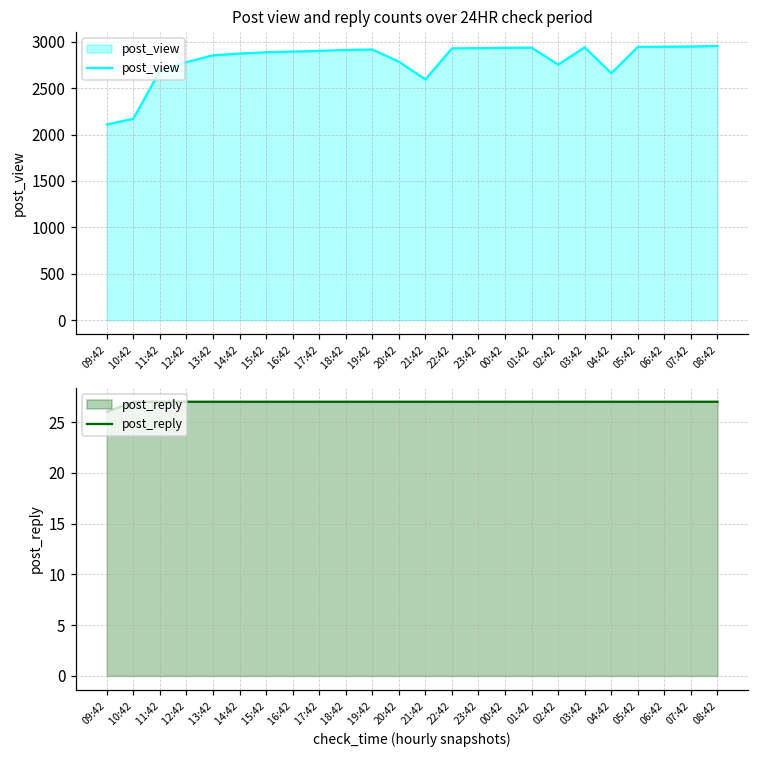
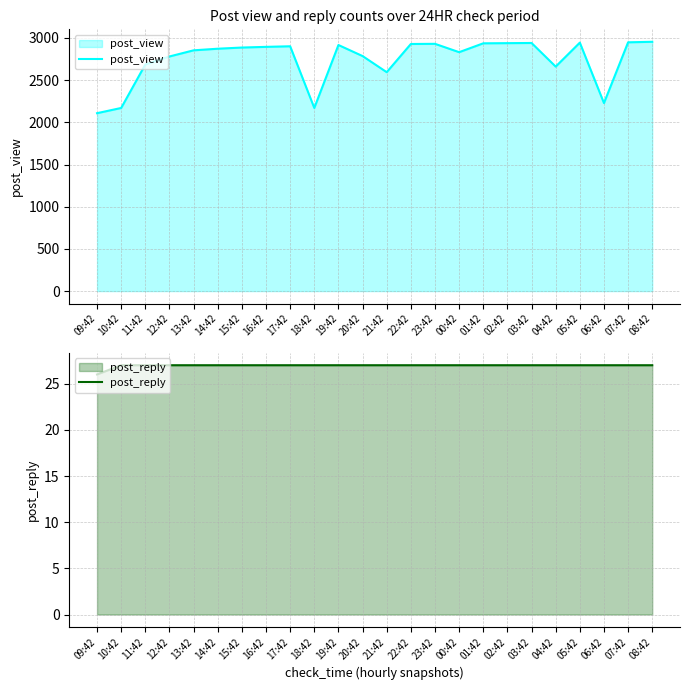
  {
    "Post view and reply counts over 24HR check period": {
      "09:42": 2100,
      "10:42": 2200,
      "12:42": 2800,
      "13:42": 2900,
      "14:42": 2900,
      "15:42": 2900,
      "16:42": 2900,
      "17:42": 2900,
-     "18:42": 2900,
+     "18:42": 2200,
      "19:42": 2900,
      "20:42": 2800,
      "21:42": 2600,
      "22:42": 2900,
      "23:42": 2900,
-     "00:42": 2900,
+     "00:42": 2800,
      "01:42": 2900,
-     "02:42": 2800,
+     "02:42": 2900,
      "03:42": 2900,
      "04:42": 2700,
      "05:42": 2900,
-     "06:42": 2900,
+     "06:42": 2200,
      "07:42": 2900,
      "08:42": 3000
    }
  }
